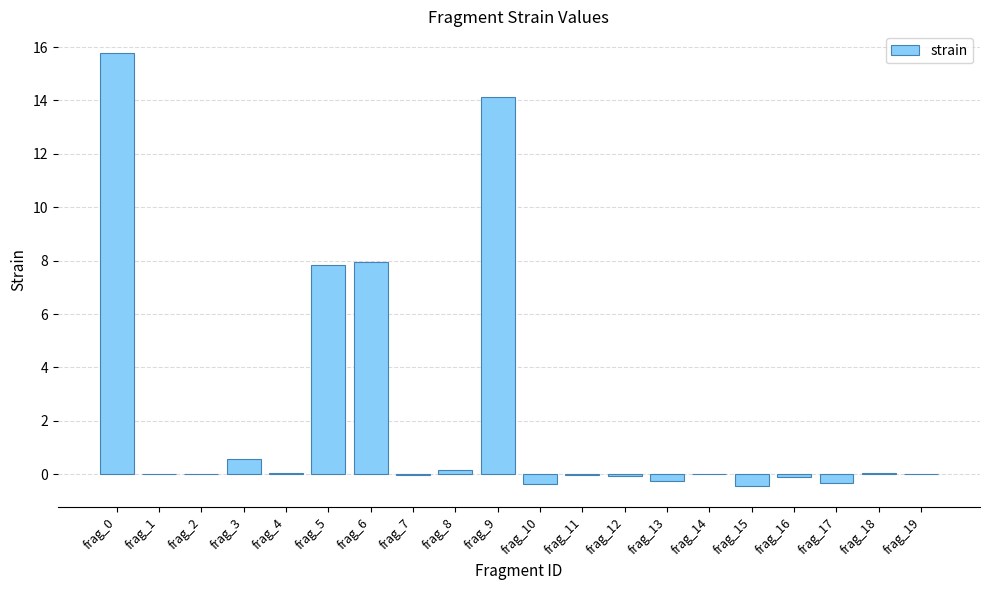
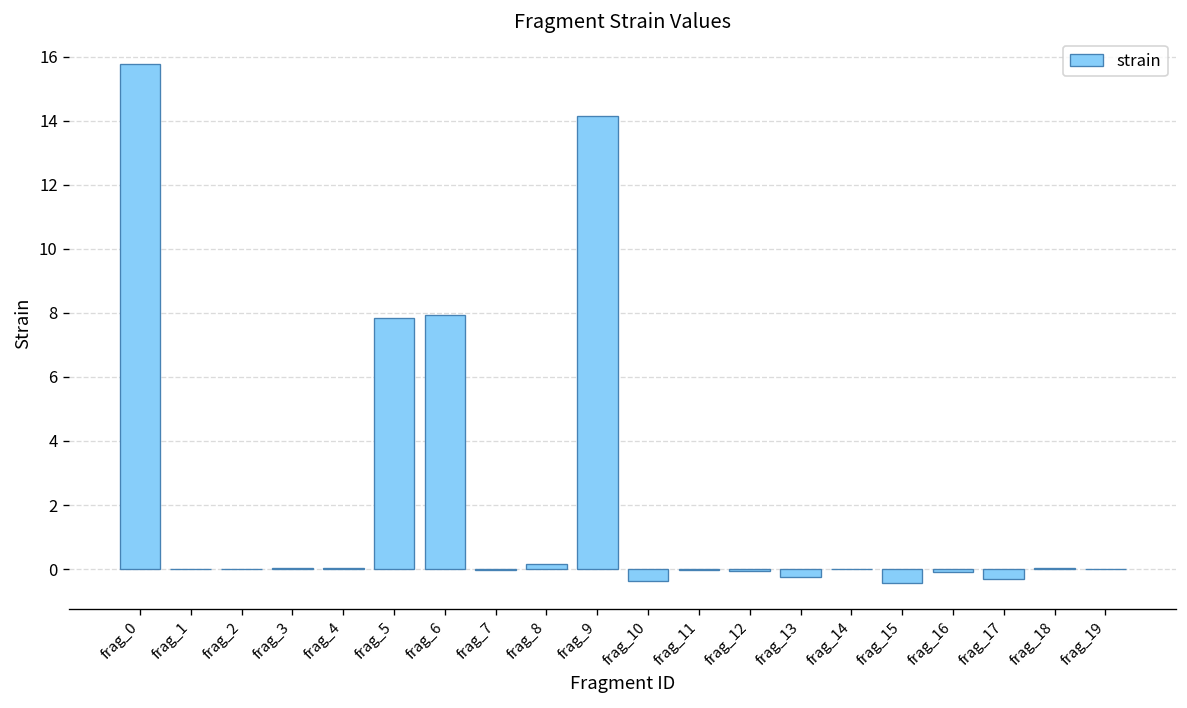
  {
    "frag_0": 15.8,
    "frag_1": 0.0,
    "frag_2": 0.0,
-   "frag_3": 0.6,
+   "frag_3": 0.0,
    "frag_5": 7.8,
    "frag_6": 7.9,
    "frag_8": 0.2,
    "frag_9": 14.1,
    "frag_10": -0.4,
    "frag_13": -0.2,
    "frag_14": 0.0,
    "frag_15": -0.4,
    "frag_17": -0.3
  }
